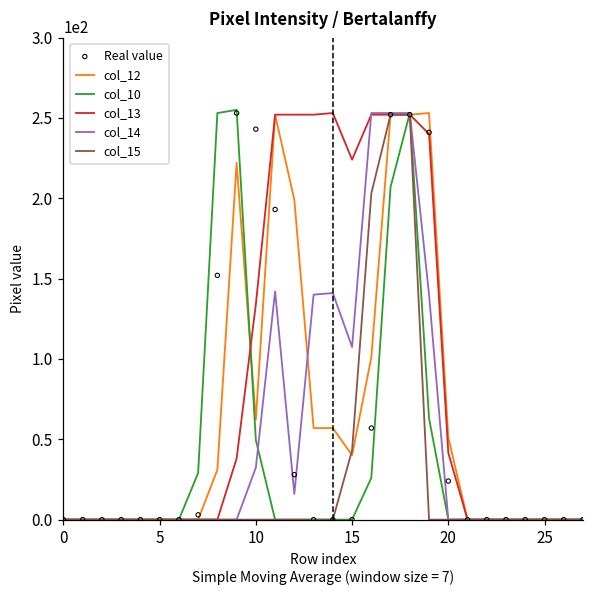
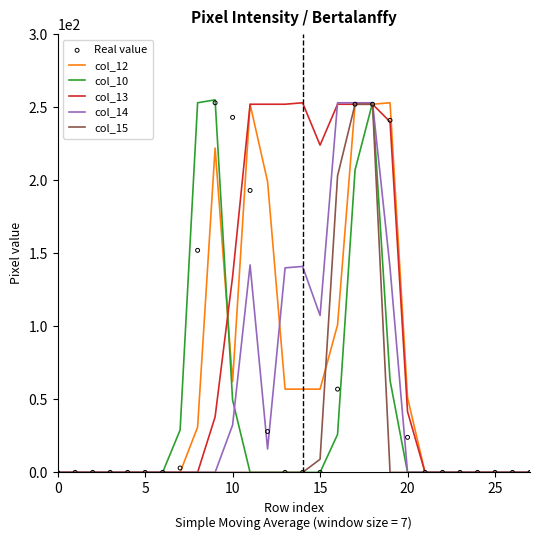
  {
    "col_12": {
      "10": 62,
-     "15": 40,
+     "15": 57,
      "20": 51
    },
    "col_10": {
      "10": 50
    },
    "col_13": {
      "10": 134,
      "15": 224,
      "20": 42
    },
    "col_14": {
      "10": 32,
      "15": 107
    },
    "col_15": {
      "10": 0,
-     "15": 43
+     "15": 9
    }
  }
